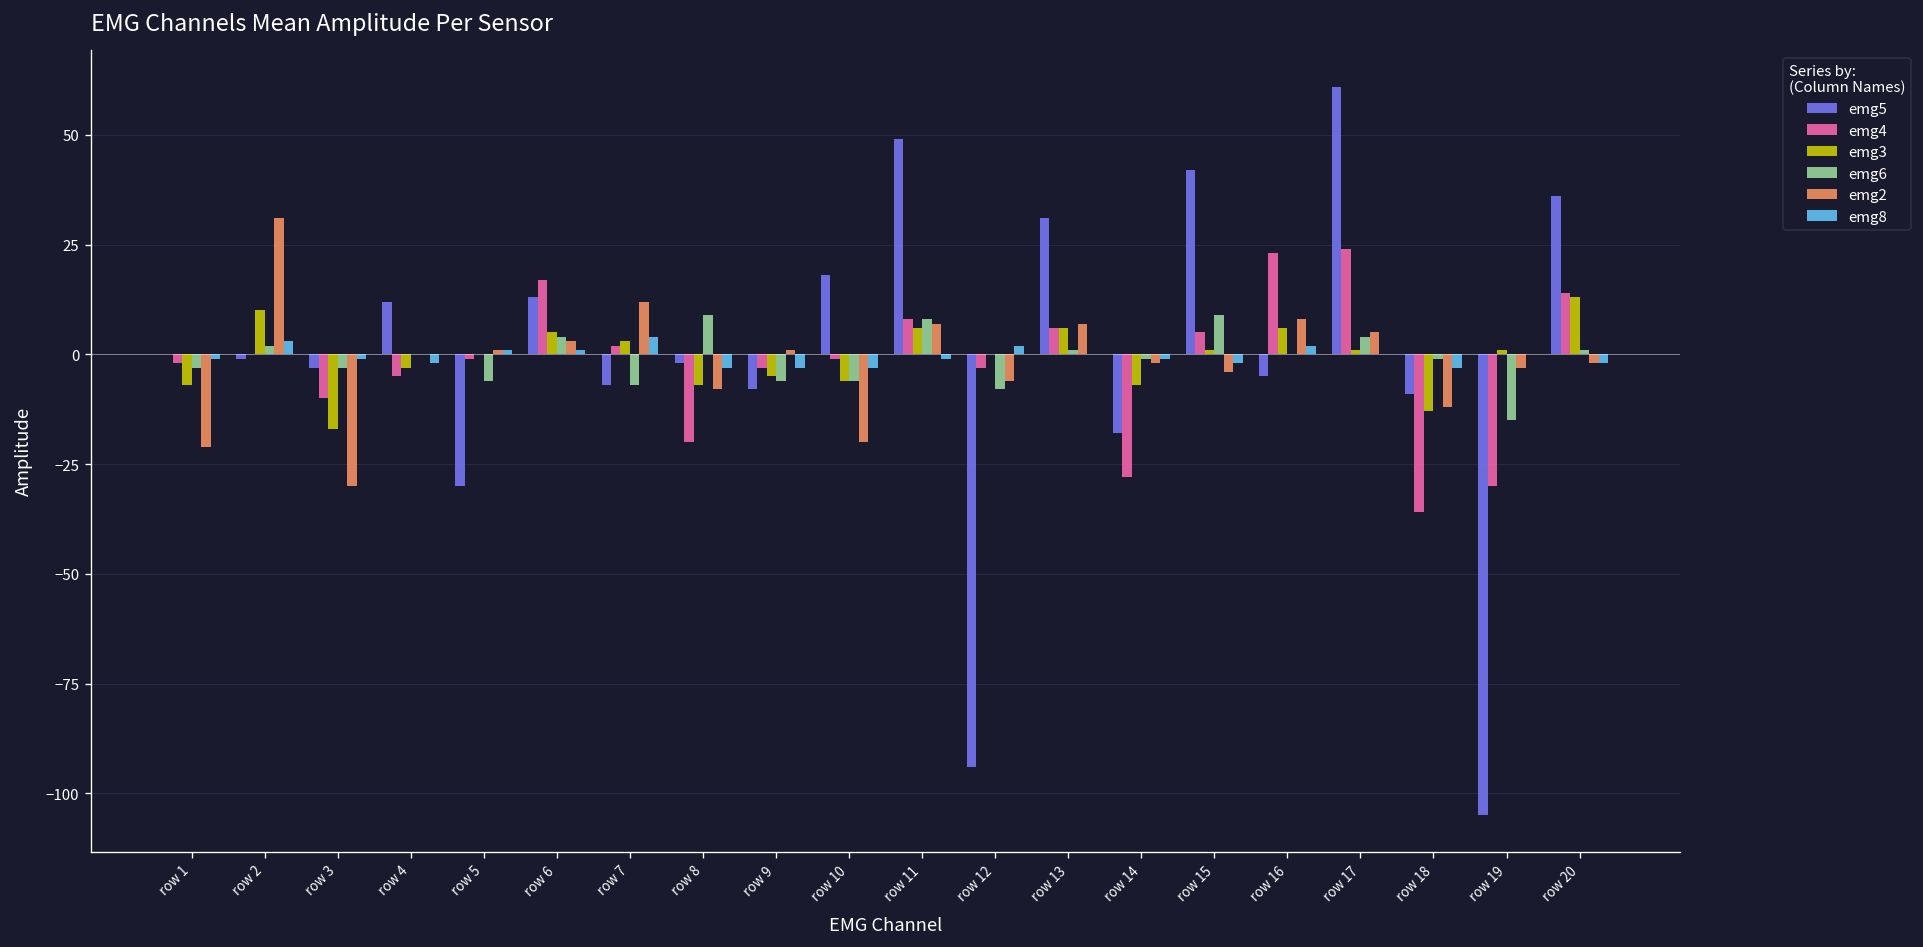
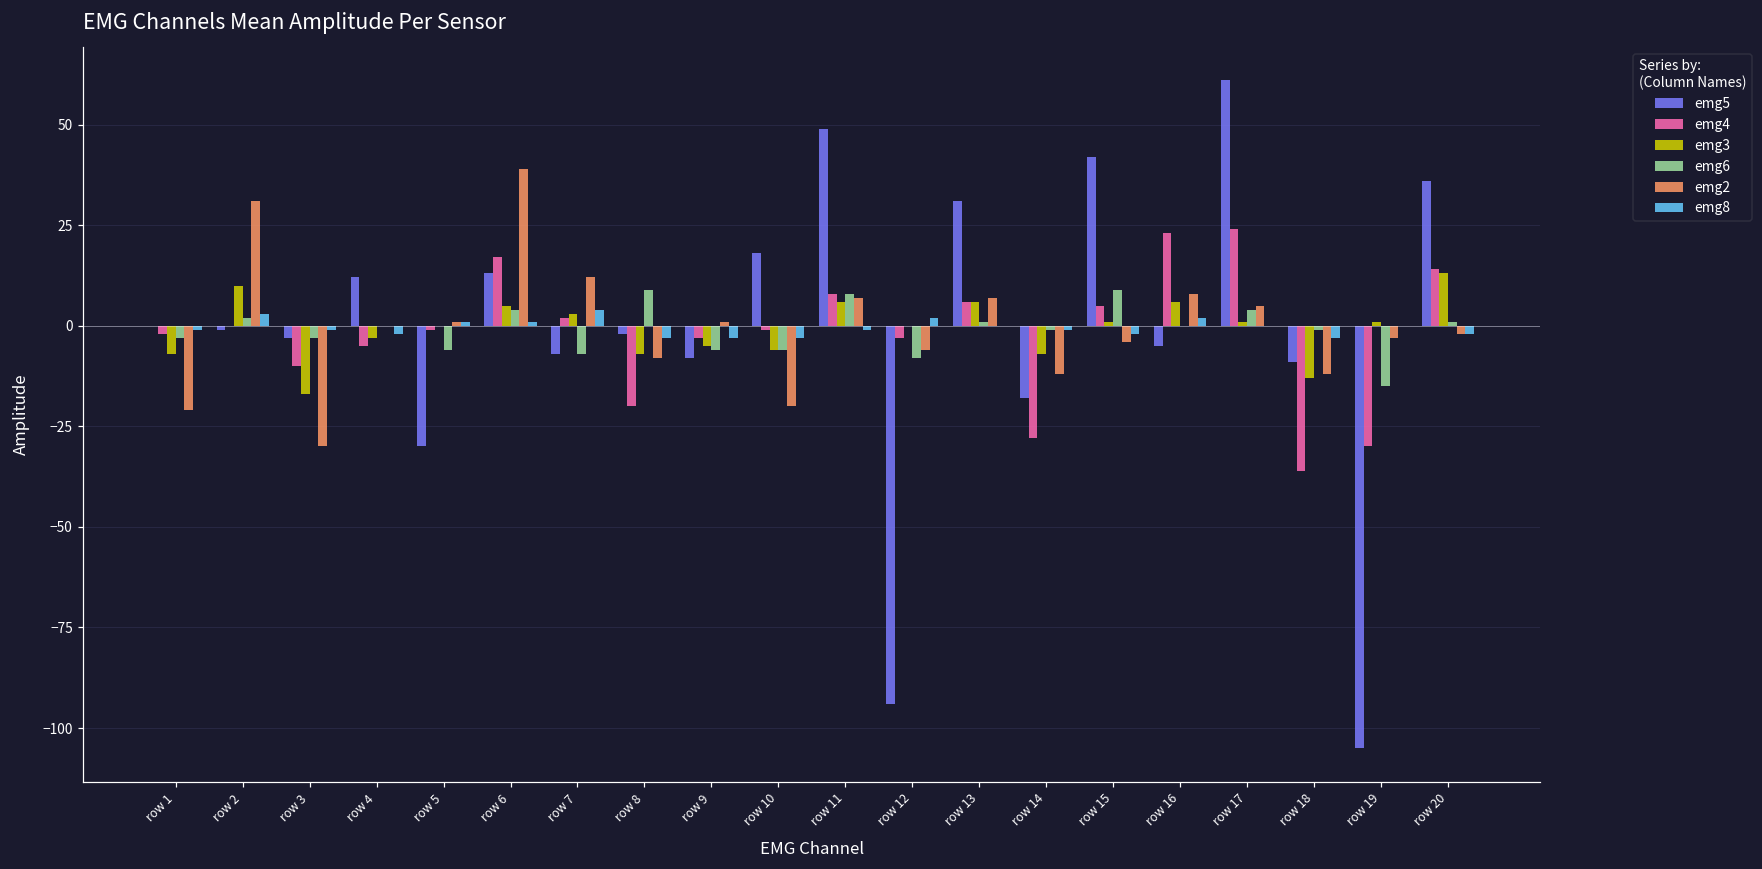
  {
    "emg5": {
      "row 1": 0,
      "row 2": -1,
      "row 3": -3,
      "row 4": 12,
      "row 5": -30,
      "row 6": 13,
      "row 7": -7,
      "row 8": -2,
      "row 9": -8,
      "row 10": 18,
      "row 11": 49,
      "row 12": -94,
      "row 13": 31,
      "row 14": -18,
      "row 15": 42,
      "row 16": -5,
      "row 17": 61,
      "row 18": -9,
      "row 19": -105,
      "row 20": 36
    },
    "emg4": {
      "row 1": -2,
      "row 2": 0,
      "row 3": -10,
      "row 4": -5,
      "row 5": -1,
      "row 6": 17,
      "row 7": 2,
      "row 8": -20,
      "row 9": -3,
      "row 10": -1,
      "row 11": 8,
      "row 12": -3,
      "row 13": 6,
      "row 14": -28,
      "row 15": 5,
      "row 16": 23,
      "row 17": 24,
      "row 18": -36,
      "row 19": -30,
      "row 20": 14
    },
    "emg3": {
      "row 1": -7,
      "row 2": 10,
      "row 3": -17,
      "row 4": -3,
      "row 5": 0,
      "row 6": 5,
      "row 7": 3,
      "row 8": -7,
      "row 9": -5,
      "row 10": -6,
      "row 11": 6,
      "row 12": 0,
      "row 13": 6,
      "row 14": -7,
      "row 15": 1,
      "row 16": 6,
      "row 17": 1,
      "row 18": -13,
      "row 19": 1,
      "row 20": 13
    },
    "emg6": {
      "row 1": -3,
      "row 2": 2,
      "row 3": -3,
      "row 4": 0,
      "row 5": -6,
      "row 6": 4,
      "row 7": -7,
      "row 8": 9,
      "row 9": -6,
      "row 10": -6,
      "row 11": 8,
      "row 12": -8,
      "row 13": 1,
      "row 14": -1,
      "row 15": 9,
      "row 16": 0,
      "row 17": 4,
      "row 18": -1,
      "row 19": -15,
      "row 20": 1
    },
    "emg2": {
      "row 1": -21,
      "row 2": 31,
      "row 3": -30,
      "row 4": 0,
      "row 5": 1,
-     "row 6": 3,
+     "row 6": 39,
      "row 7": 12,
      "row 8": -8,
      "row 9": 1,
      "row 10": -20,
      "row 11": 7,
      "row 12": -6,
      "row 13": 7,
-     "row 14": -2,
+     "row 14": -12,
      "row 15": -4,
      "row 16": 8,
      "row 17": 5,
      "row 18": -12,
      "row 19": -3,
      "row 20": -2
    },
    "emg8": {
      "row 1": -1,
      "row 2": 3,
      "row 3": -1,
      "row 4": -2,
      "row 5": 1,
      "row 6": 1,
      "row 7": 4,
      "row 8": -3,
      "row 9": -3,
      "row 10": -3,
      "row 11": -1,
      "row 12": 2,
      "row 13": 0,
      "row 14": -1,
      "row 15": -2,
      "row 16": 2,
      "row 17": 0,
      "row 18": -3,
      "row 19": 0,
      "row 20": -2
    }
  }
